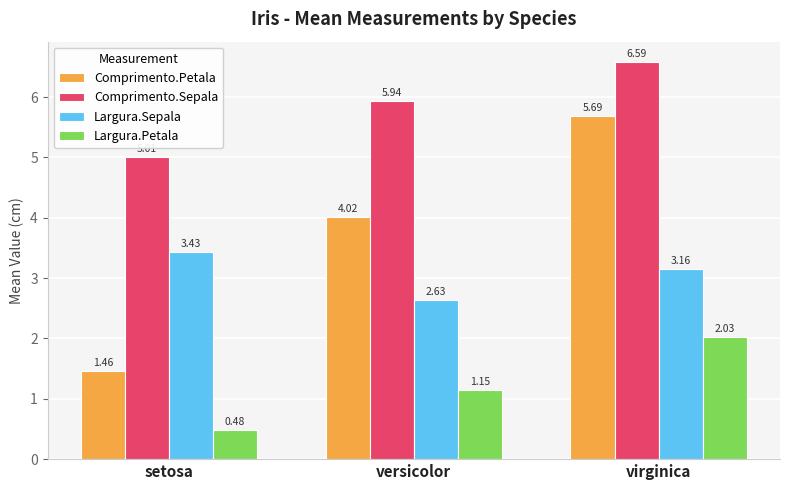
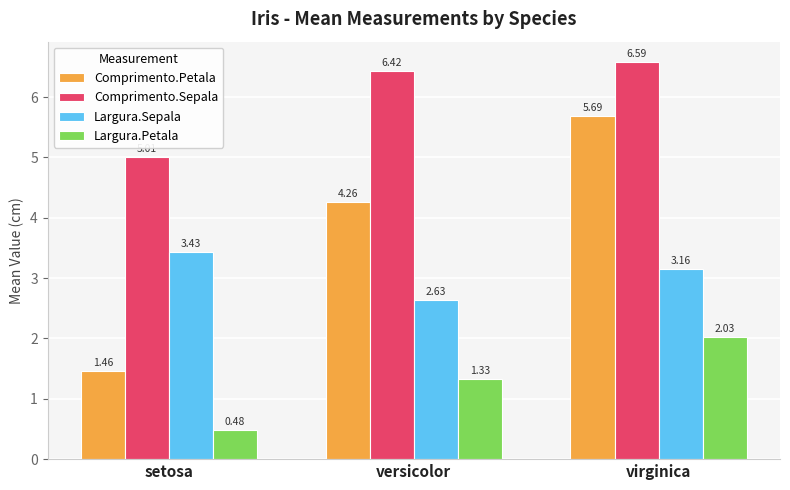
  {
    "Comprimento.Petala": {
      "setosa": 1.46,
-     "versicolor": 4.02,
+     "versicolor": 4.26,
      "virginica": 5.69
    },
    "Comprimento.Sepala": {
-     "versicolor": 5.94,
+     "versicolor": 6.42,
      "virginica": 6.59
    },
    "Largura.Sepala": {
      "setosa": 3.43,
      "versicolor": 2.63,
      "virginica": 3.16
    },
    "Largura.Petala": {
      "setosa": 0.48,
-     "versicolor": 1.15,
+     "versicolor": 1.33,
      "virginica": 2.03
    }
  }
